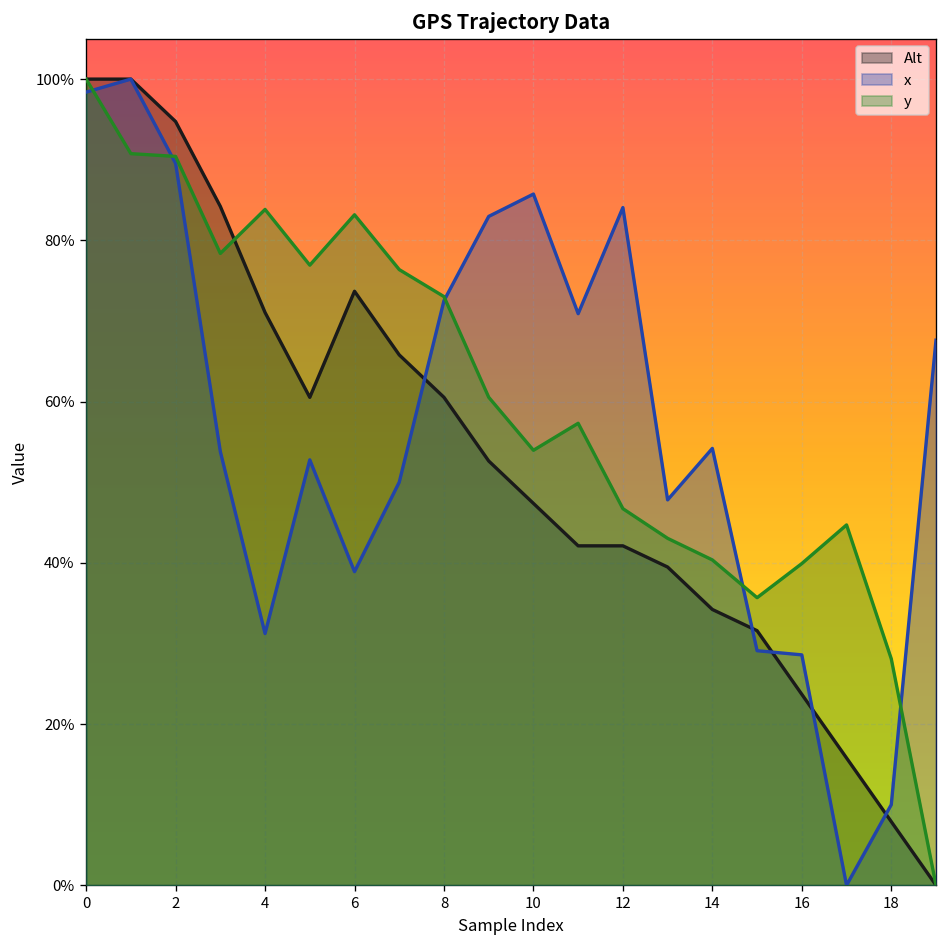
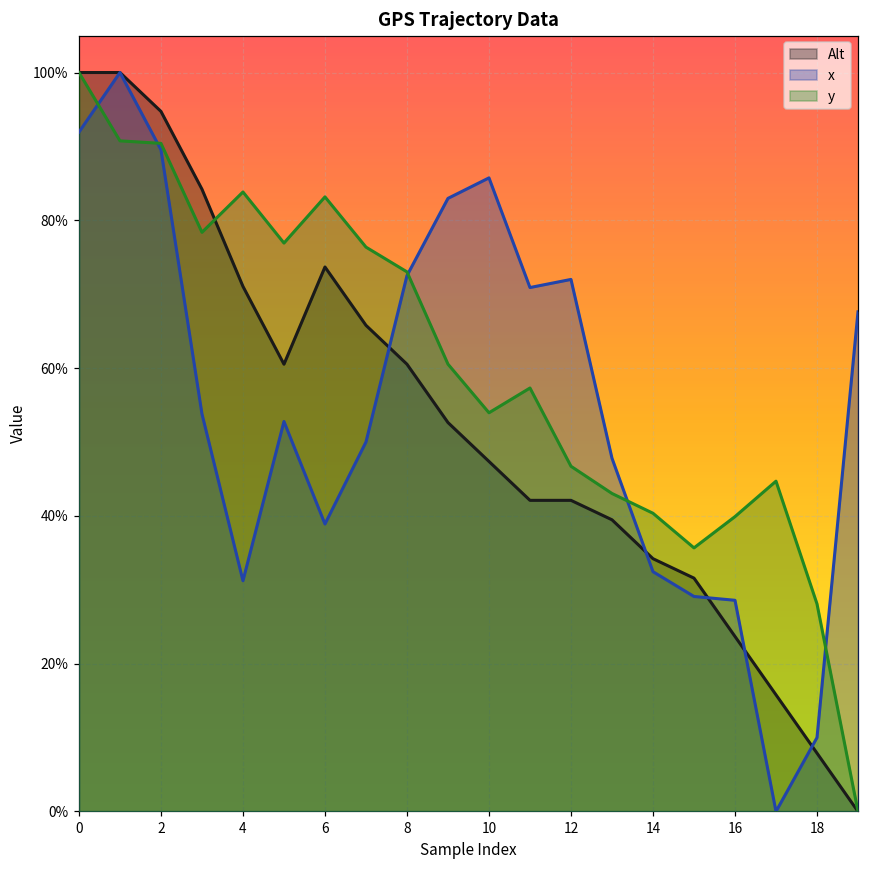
  {
    "x": {
-     "0": "98%",
+     "0": "92%",
      "2": "90%",
      "4": "31%",
      "6": "39%",
      "8": "73%",
      "10": "86%",
-     "12": "84%",
-     "14": "54%",
+     "12": "72%",
+     "14": "32%",
      "16": "29%",
      "18": "10%"
    }
  }
